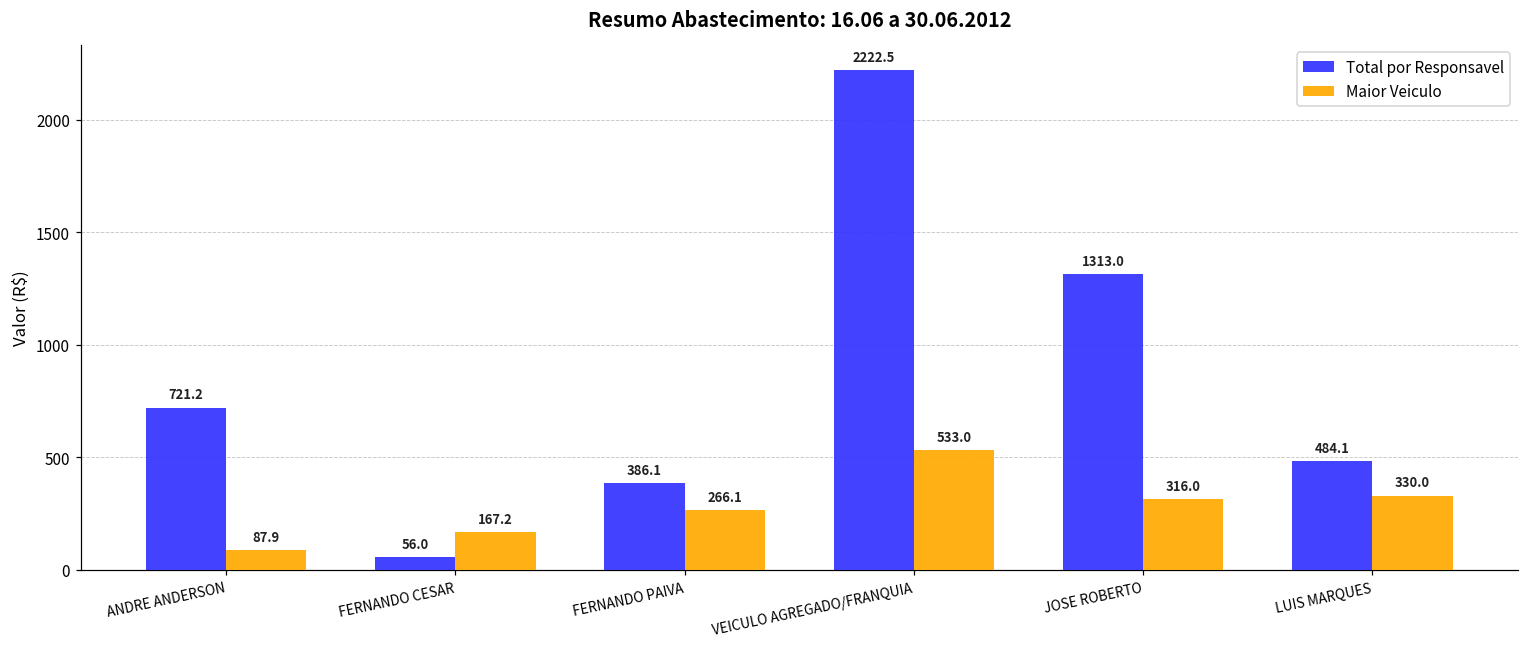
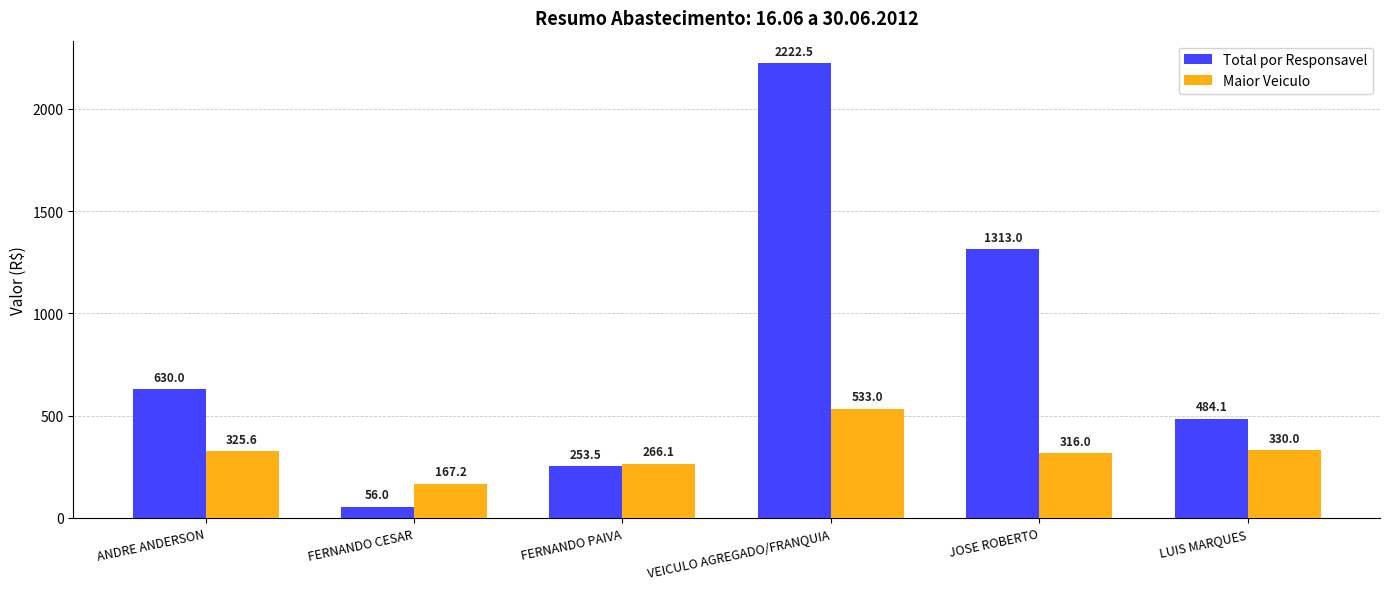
  {
    "Total por Responsavel": {
-     "ANDRE ANDERSON": 721.2,
+     "ANDRE ANDERSON": 630.0,
      "FERNANDO CESAR": 56.0,
-     "FERNANDO PAIVA": 386.1,
+     "FERNANDO PAIVA": 253.5,
      "VEICULO AGREGADO/FRANQUIA": 2222.5,
      "JOSE ROBERTO": 1313.0,
      "LUIS MARQUES": 484.1
    },
    "Maior Veiculo": {
-     "ANDRE ANDERSON": 87.9,
+     "ANDRE ANDERSON": 325.6,
      "FERNANDO CESAR": 167.2,
      "FERNANDO PAIVA": 266.1,
      "VEICULO AGREGADO/FRANQUIA": 533.0,
      "JOSE ROBERTO": 316.0,
      "LUIS MARQUES": 330.0
    }
  }
